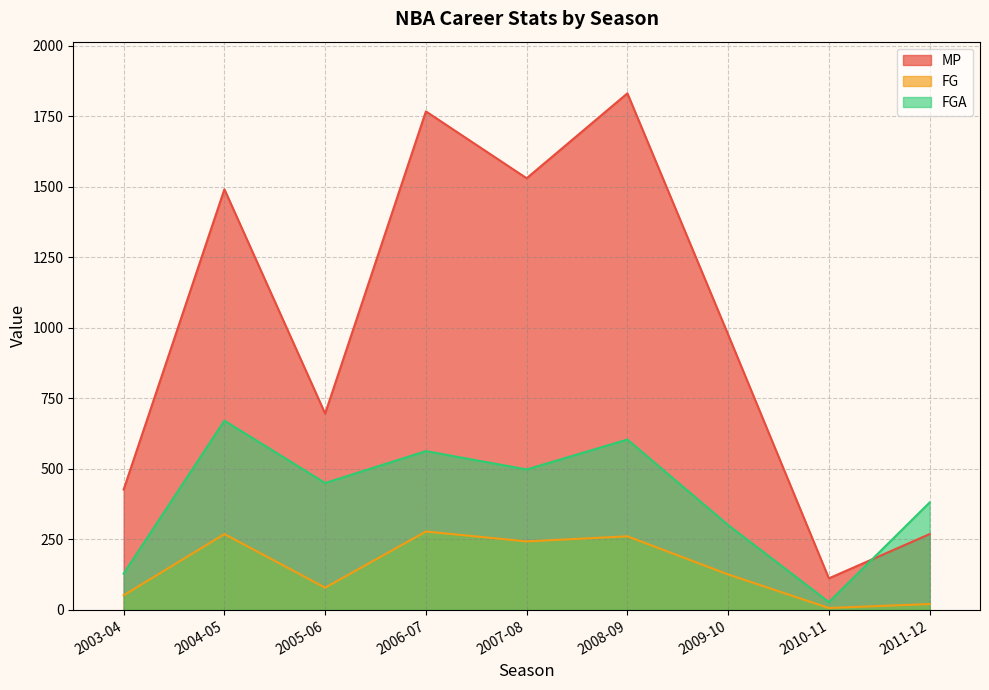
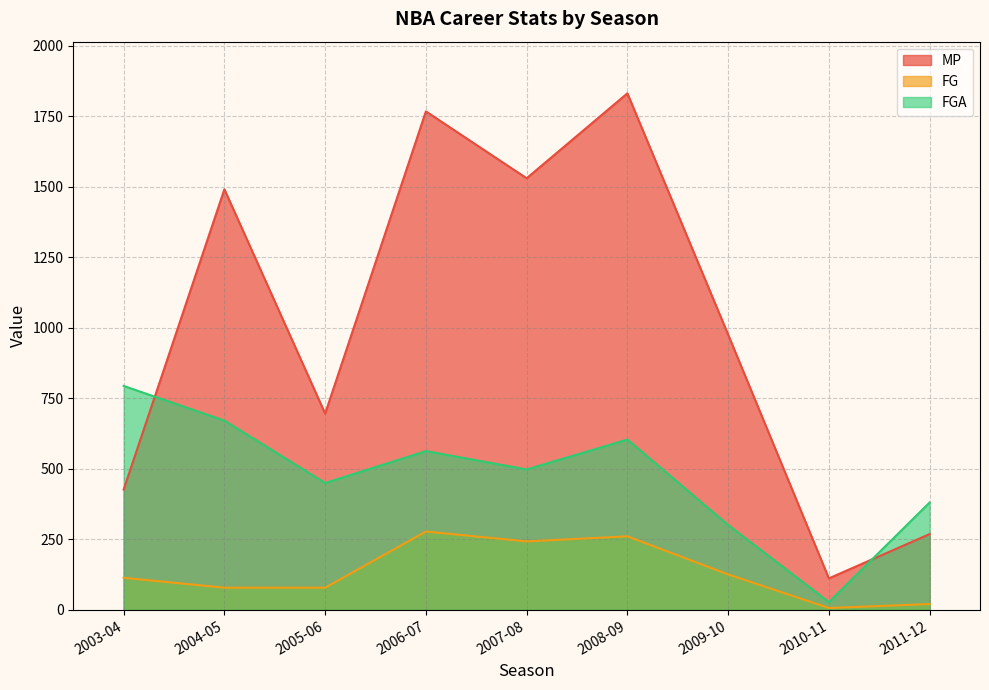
  {
    "MP": {
      "2003-04": 430,
      "2004-05": 1490,
      "2005-06": 700,
      "2006-07": 1770,
      "2007-08": 1530,
      "2008-09": 1830,
      "2009-10": 980,
      "2010-11": 110,
      "2011-12": 270
    },
    "FG": {
-     "2003-04": 50,
-     "2004-05": 270,
+     "2003-04": 110,
+     "2004-05": 80,
      "2005-06": 80,
      "2006-07": 280,
      "2007-08": 240,
      "2008-09": 260,
      "2009-10": 130,
      "2010-11": 10,
      "2011-12": 20
    },
    "FGA": {
-     "2003-04": 130,
+     "2003-04": 790,
      "2004-05": 670,
      "2005-06": 450,
      "2006-07": 560,
      "2007-08": 500,
      "2008-09": 600,
      "2009-10": 300,
      "2010-11": 30,
      "2011-12": 380
    }
  }
